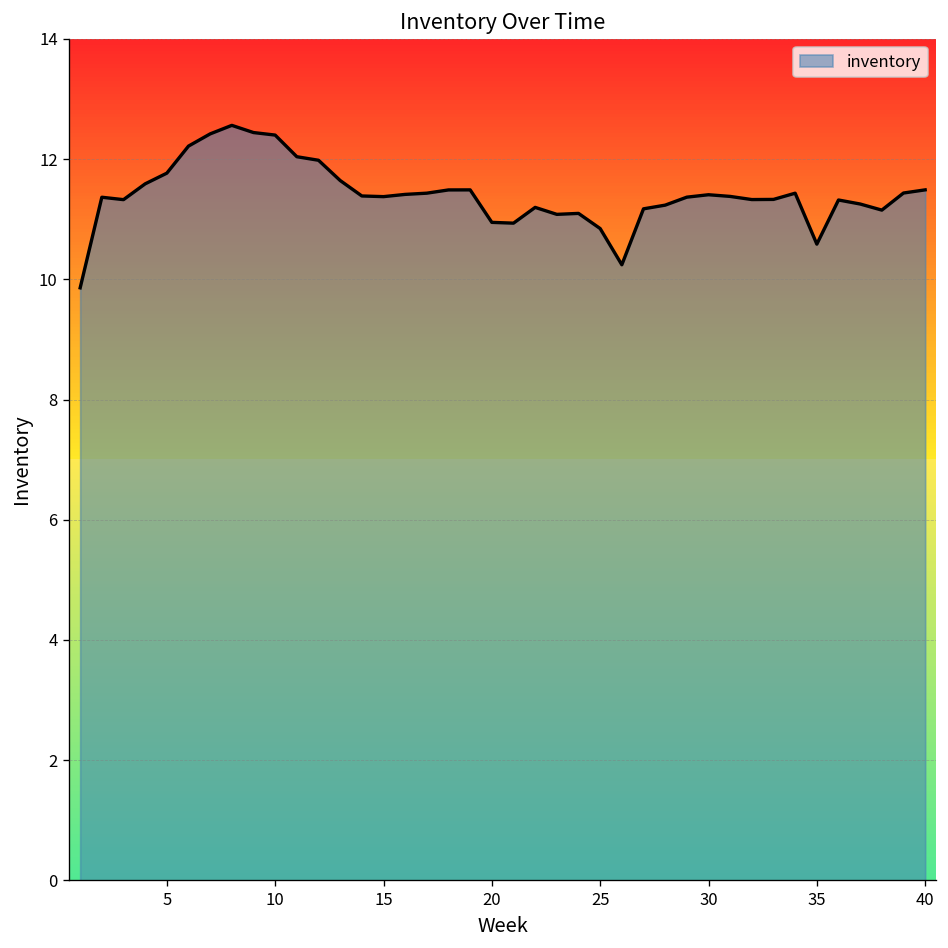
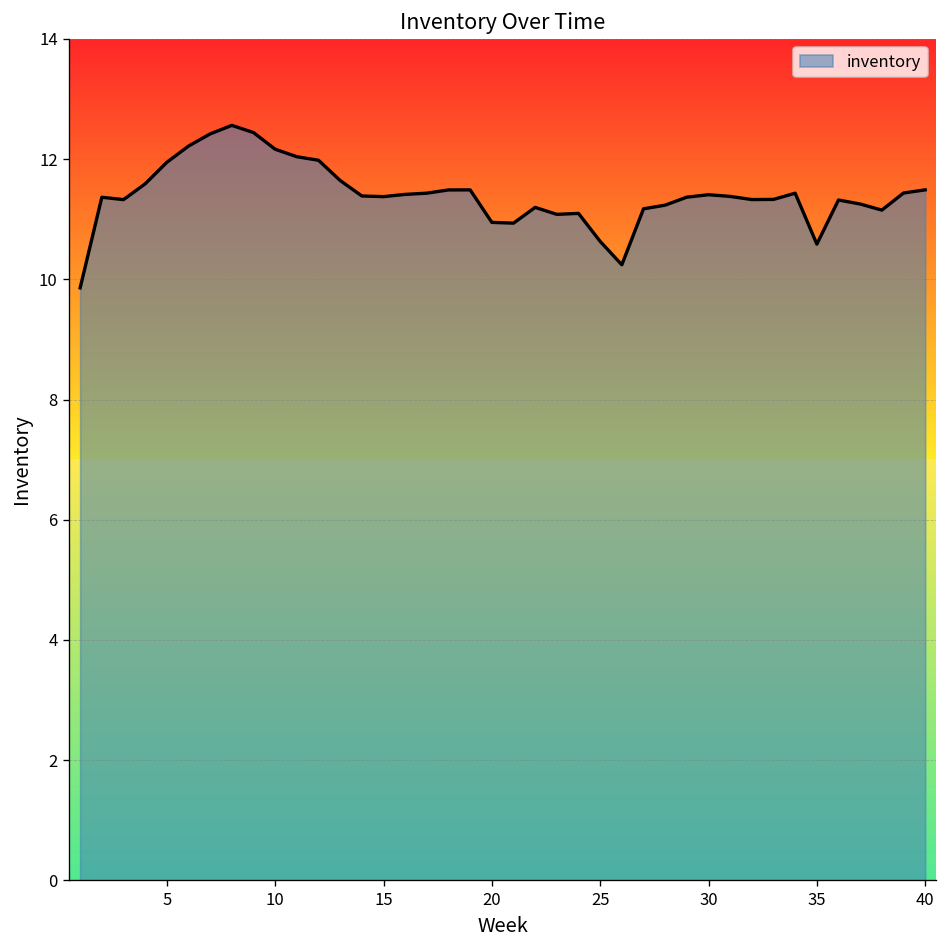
  {
-   "5": 11.8,
-   "10": 12.4,
+   "5": 11.9,
+   "10": 12.2,
    "15": 11.4,
    "20": 10.9,
-   "25": 10.8,
+   "25": 10.6,
    "30": 11.4,
    "35": 10.6,
    "40": 11.5
  }
